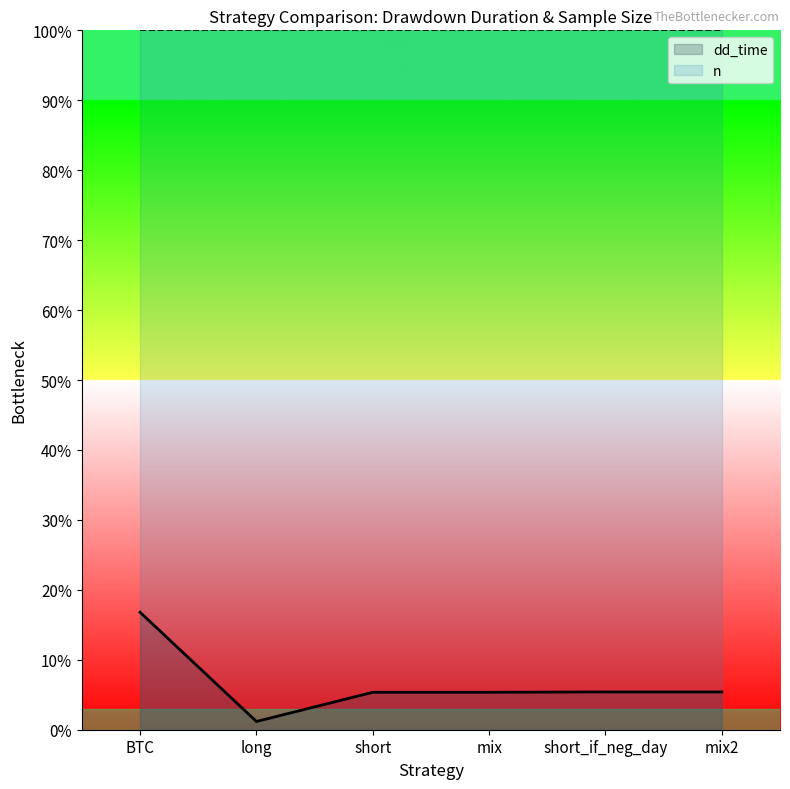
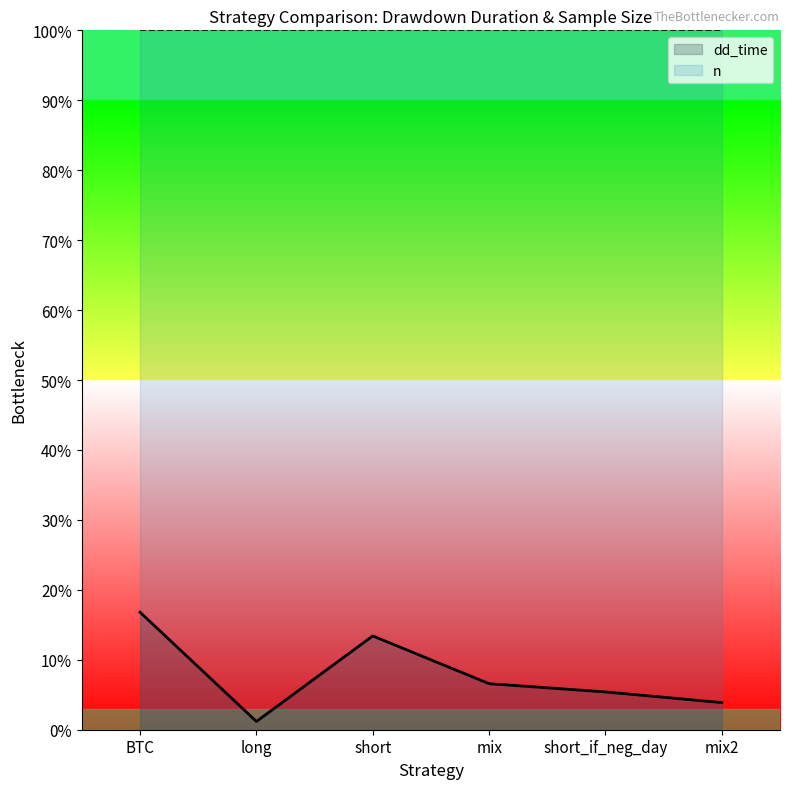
  {
    "dd_time": {
      "BTC": "17%",
-     "short": "5%",
-     "mix": "5%",
+     "short": "13%",
+     "mix": "7%",
      "short_if_neg_day": "5%",
-     "mix2": "5%"
+     "mix2": "4%"
    },
    "n": {
      "BTC": "100%",
      "long": "100%",
      "short": "100%",
      "mix": "100%",
      "short_if_neg_day": "100%",
      "mix2": "100%"
    }
  }
